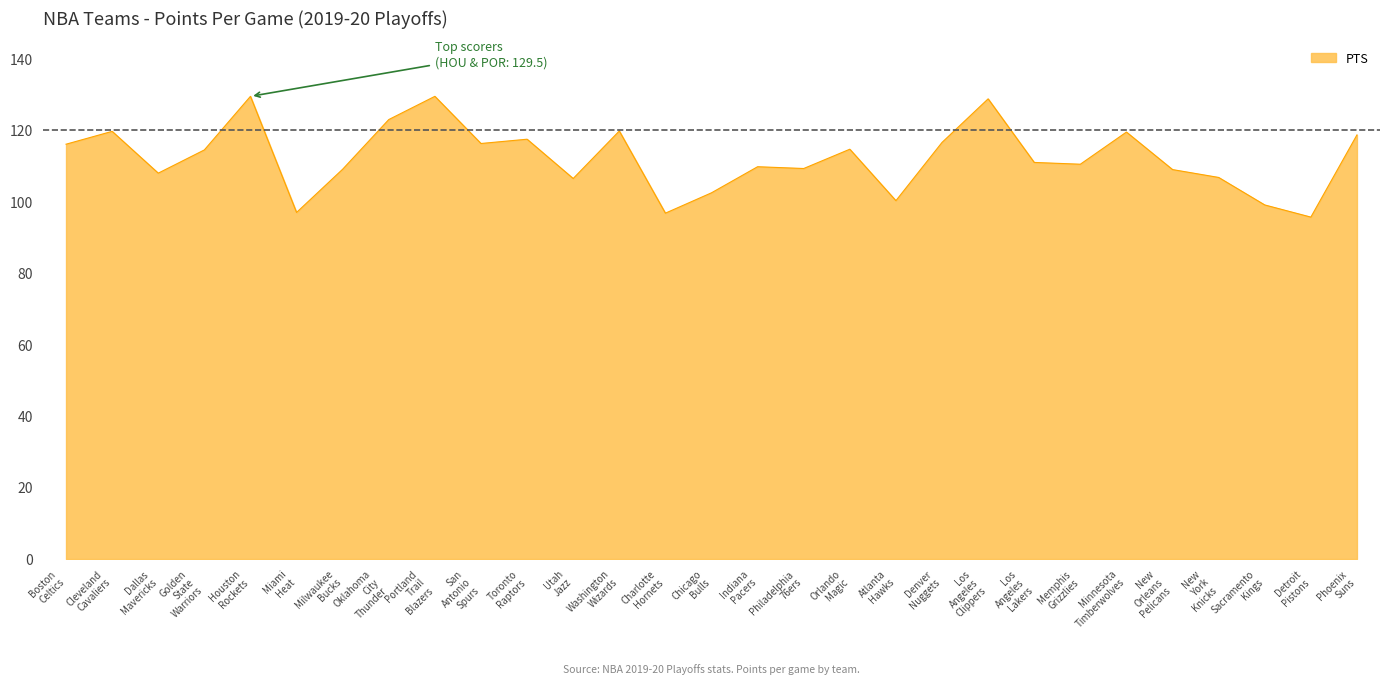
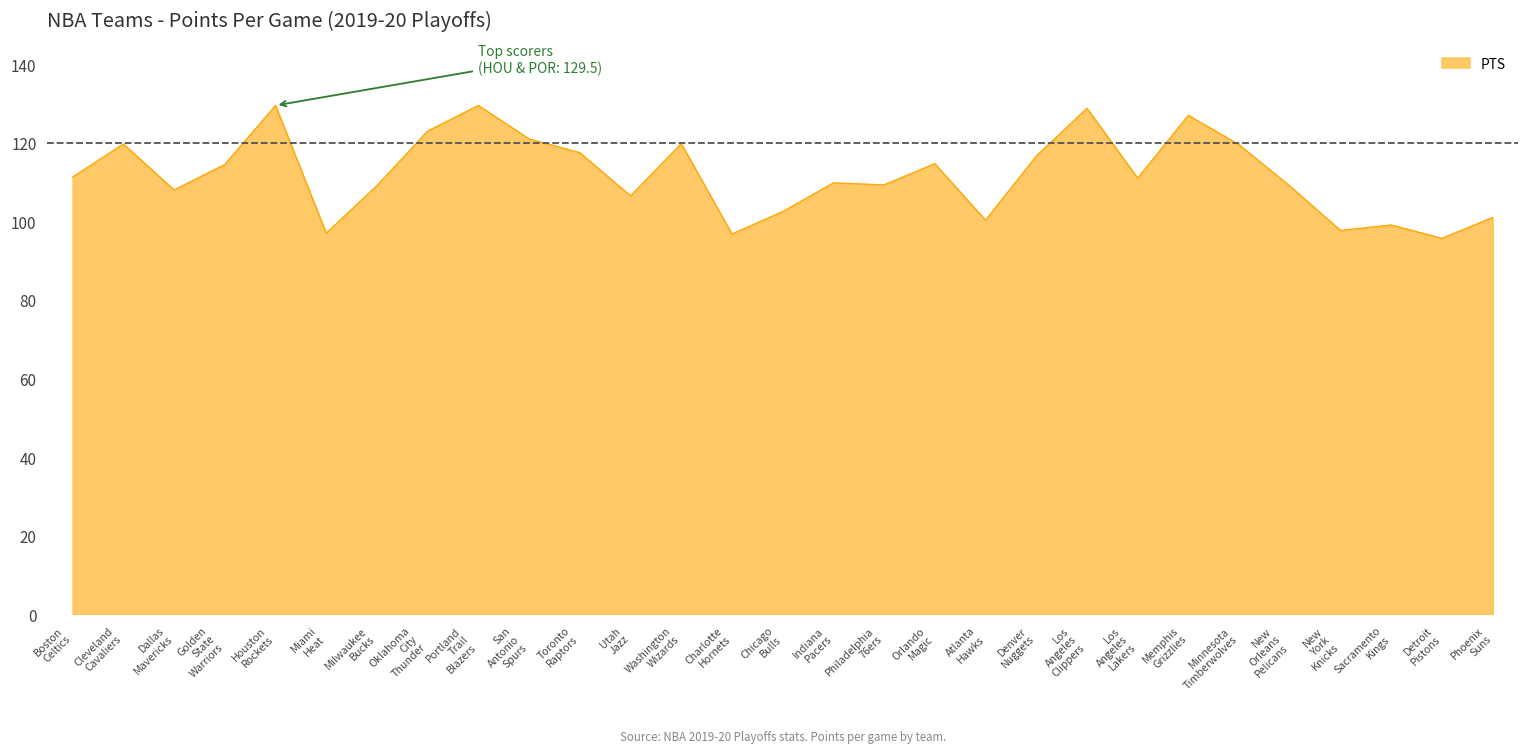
  {
-   "Boston Celtics": 116,
+   "Boston Celtics": 111,
    "Cleveland Cavaliers": 120,
    "Dallas Mavericks": 108,
    "Golden State Warriors": 115,
    "Houston Rockets": 130,
    "Miami Heat": 97,
    "Milwaukee Bucks": 109,
    "Oklahoma City Thunder": 123,
-   "San Antonio Spurs": 116,
+   "San Antonio Spurs": 121,
    "Toronto Raptors": 118,
    "Utah Jazz": 107,
    "Washington Wizards": 120,
    "Charlotte Hornets": 97,
    "Chicago Bulls": 103,
    "Indiana Pacers": 110,
    "Philadelphia 76ers": 109,
    "Orlando Magic": 115,
    "Atlanta Hawks": 100,
    "Denver Nuggets": 117,
    "Los Angeles Clippers": 129,
    "Los Angeles Lakers": 111,
-   "Memphis Grizzlies": 111,
+   "Memphis Grizzlies": 127,
    "Minnesota Timberwolves": 120,
    "New Orleans Pelicans": 109,
-   "New York Knicks": 107,
+   "New York Knicks": 98,
    "Sacramento Kings": 99,
    "Detroit Pistons": 96,
-   "Phoenix Suns": 119
+   "Phoenix Suns": 101
  }
